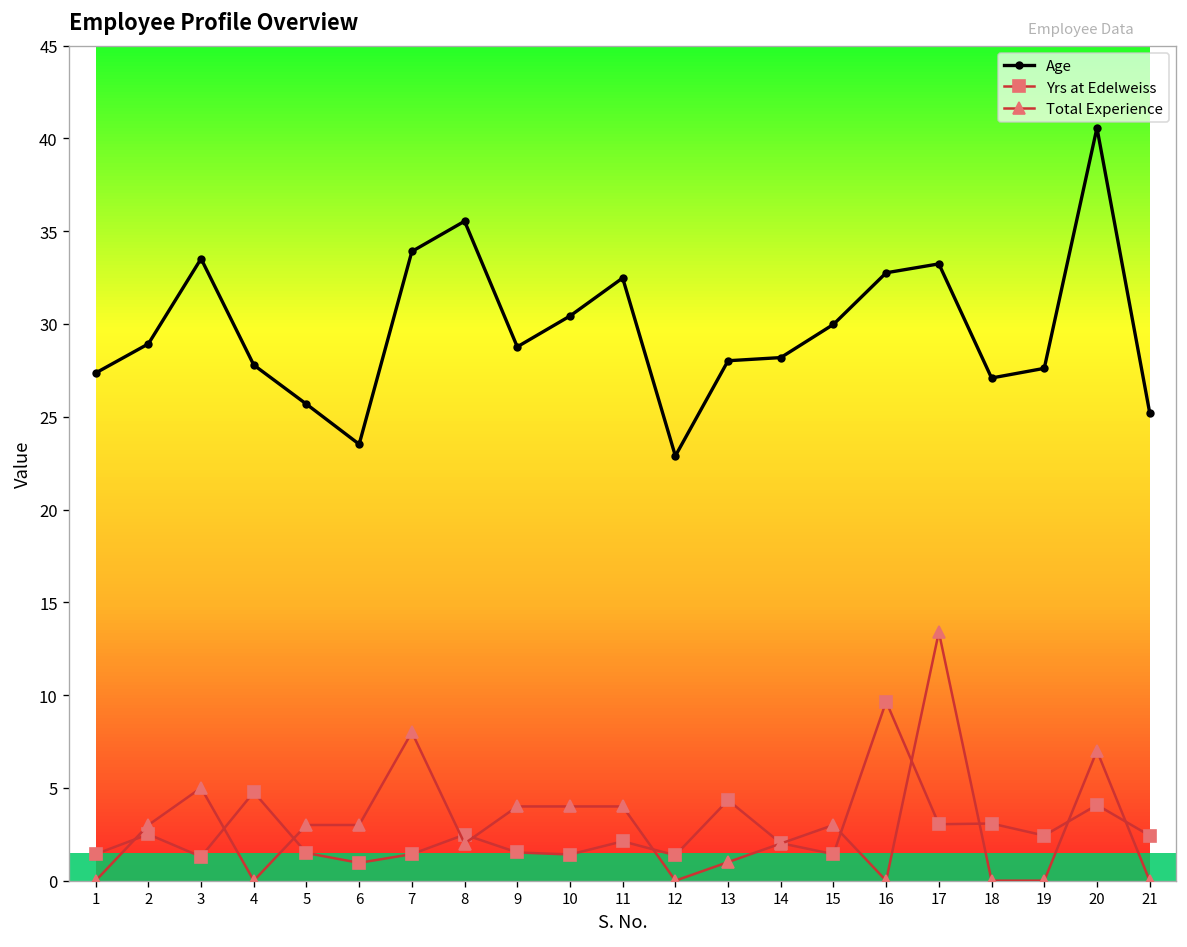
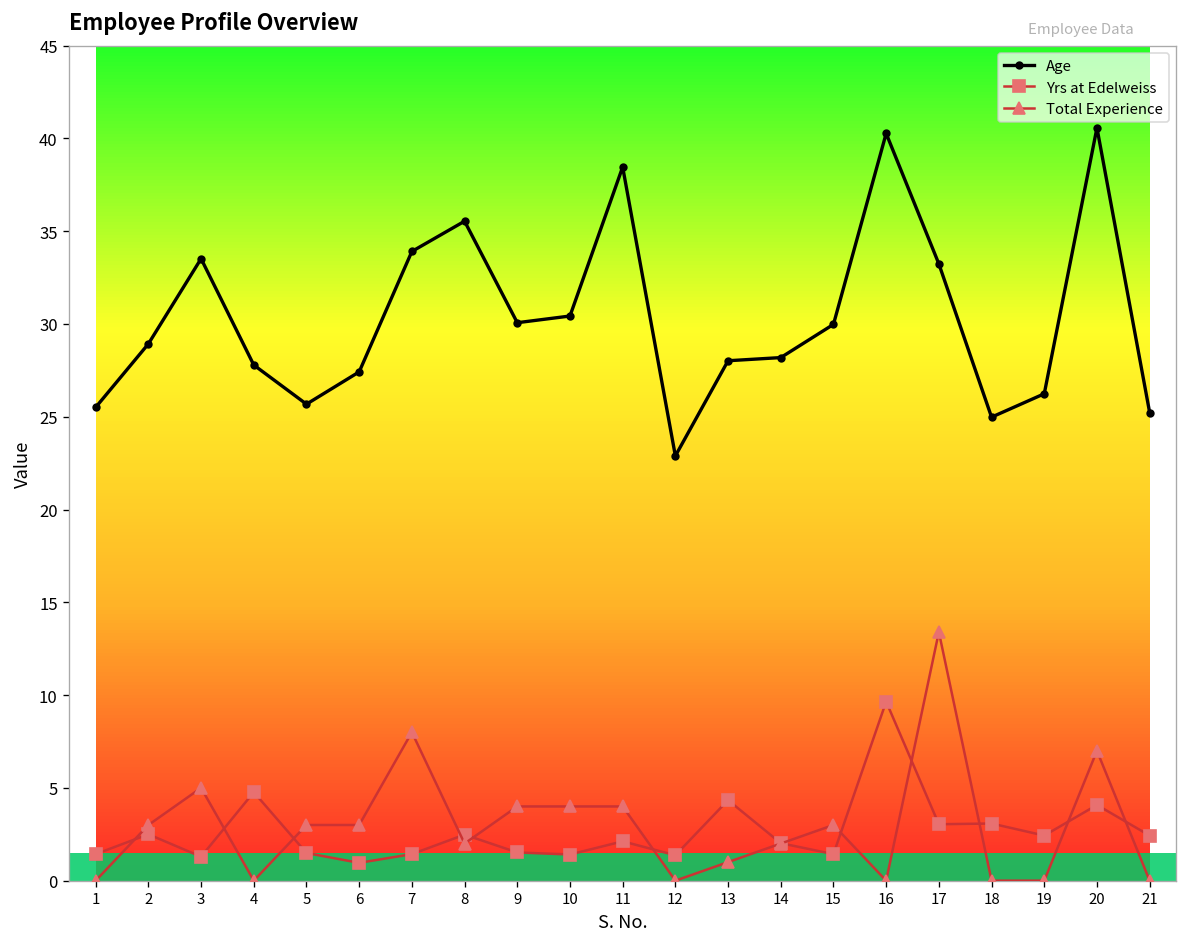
  {
    "Age": {
-     "1": 27.4,
+     "1": 25.5,
      "2": 28.9,
      "3": 33.5,
      "4": 27.8,
      "5": 25.7,
-     "6": 23.5,
+     "6": 27.4,
      "7": 33.9,
      "8": 35.5,
-     "9": 28.8,
+     "9": 30.1,
      "10": 30.4,
-     "11": 32.5,
+     "11": 38.5,
      "12": 22.9,
      "13": 28.0,
      "14": 28.2,
      "15": 30.0,
-     "16": 32.8,
+     "16": 40.3,
      "17": 33.2,
-     "18": 27.1,
-     "19": 27.6,
+     "18": 25.0,
+     "19": 26.2,
      "20": 40.6,
      "21": 25.2
    }
  }
